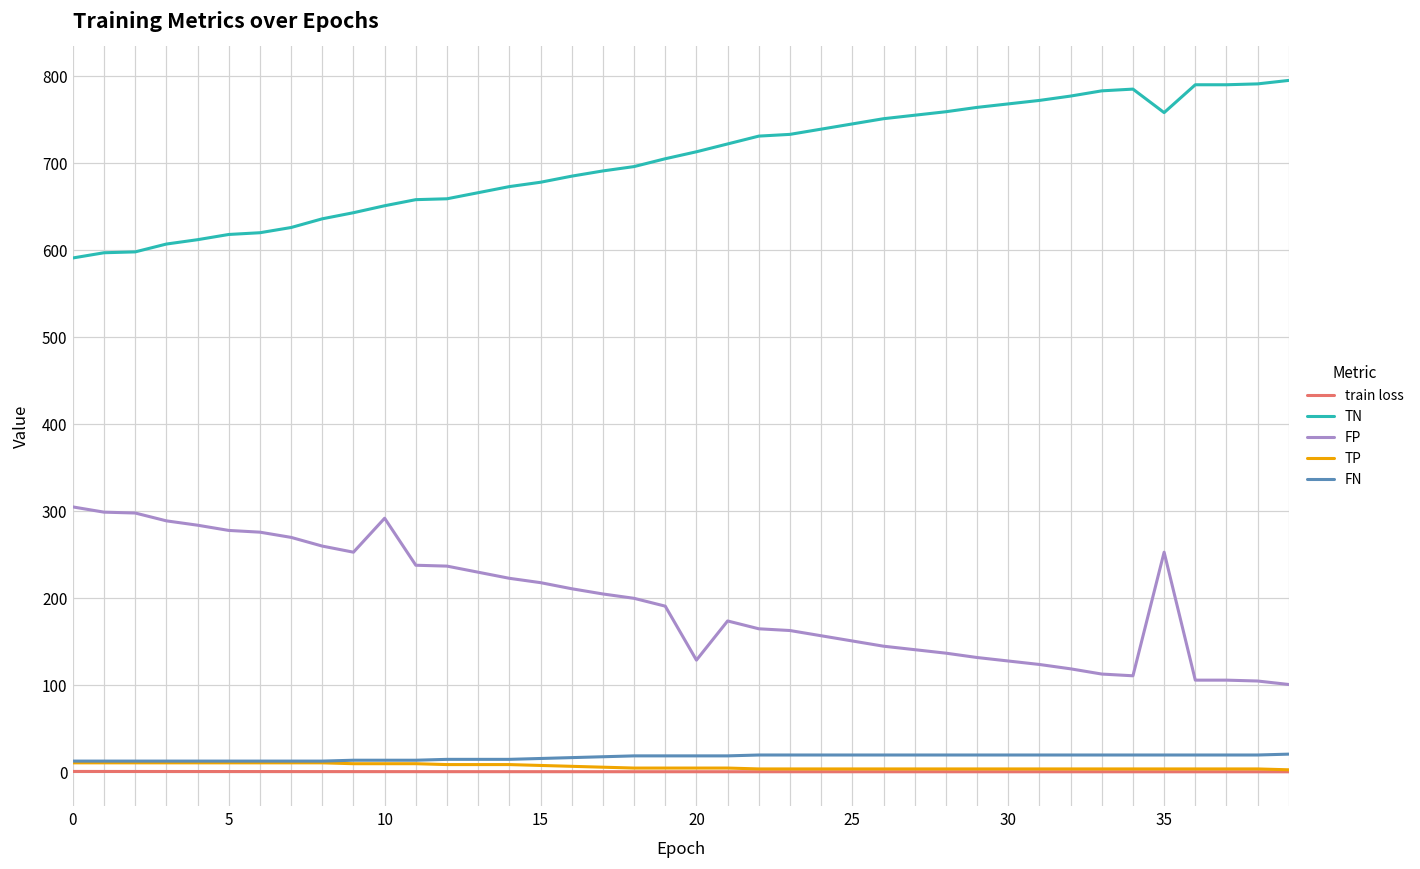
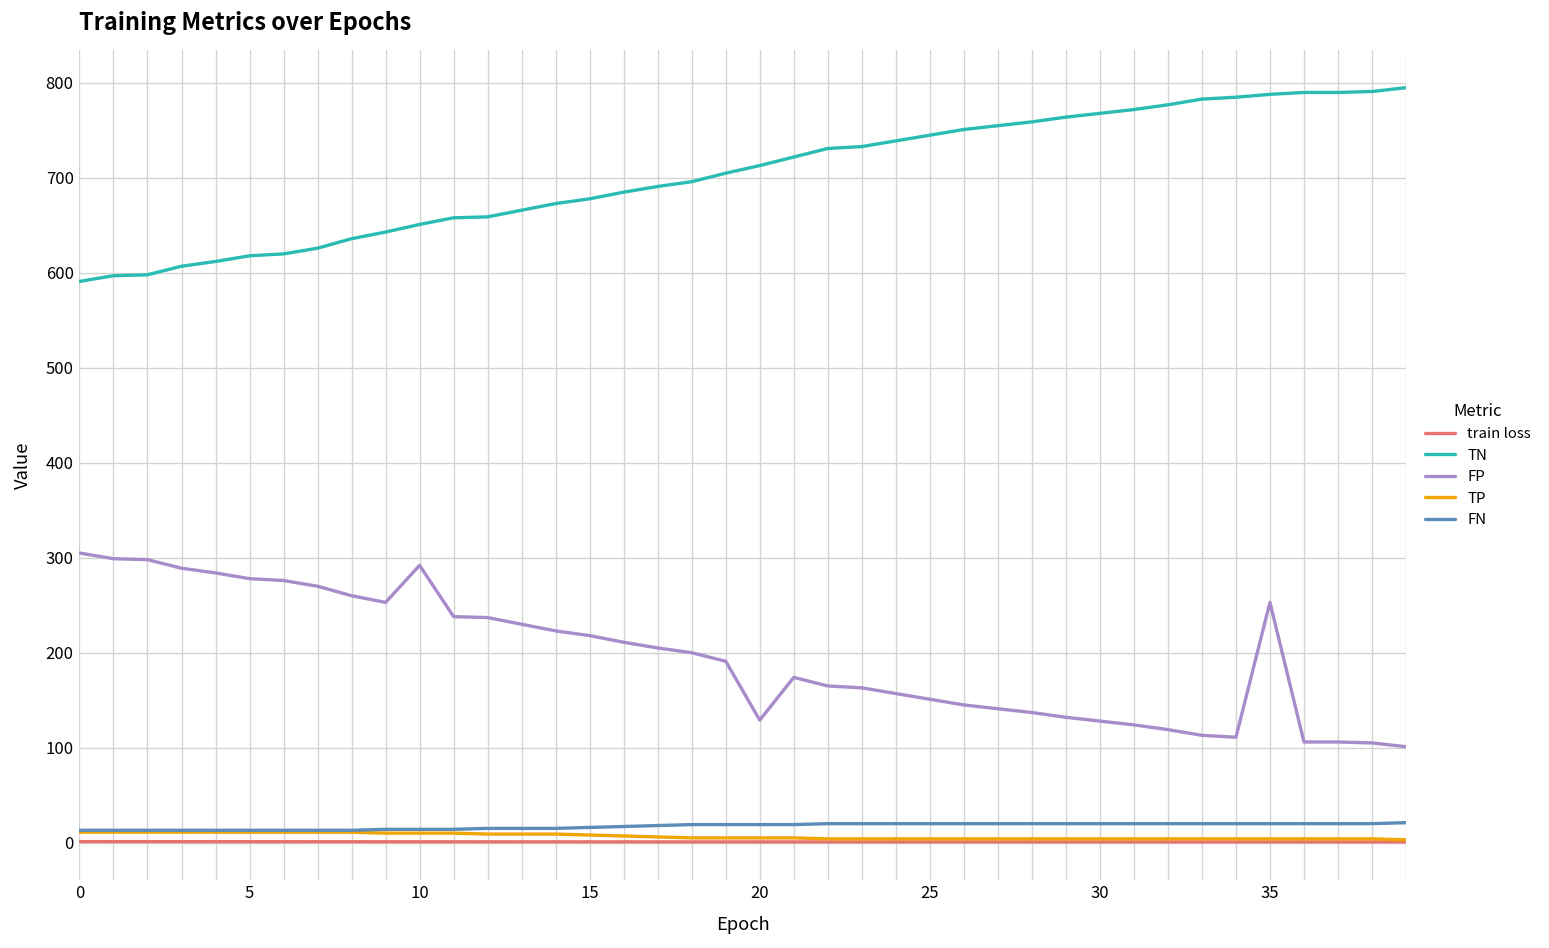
  {
    "train loss": {
      "0": 0,
      "5": 0,
      "10": 0,
      "15": 0,
      "20": 0,
      "25": 0,
      "30": 0,
      "35": 0
    },
    "TN": {
      "0": 590,
      "5": 620,
      "10": 650,
      "15": 680,
      "20": 710,
      "25": 750,
      "30": 770,
-     "35": 760
+     "35": 790
    },
    "FP": {
      "0": 310,
      "5": 280,
      "10": 290,
      "15": 220,
      "20": 130,
      "25": 150,
      "30": 130,
      "35": 250
    },
    "TP": {
      "10": 10,
      "15": 10,
      "20": 10,
      "25": 0,
      "30": 0,
      "35": 0
    },
    "FN": {
      "10": 10,
      "15": 20,
      "20": 20,
      "25": 20,
      "30": 20,
      "35": 20
    }
  }
